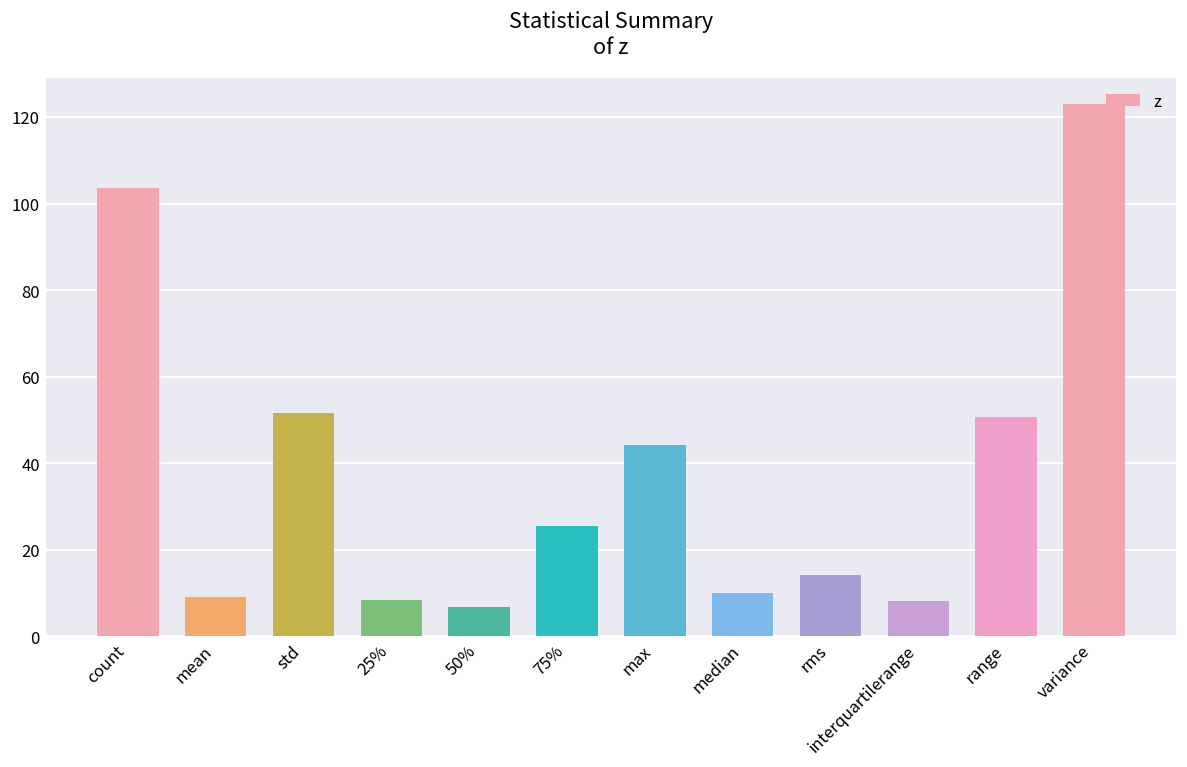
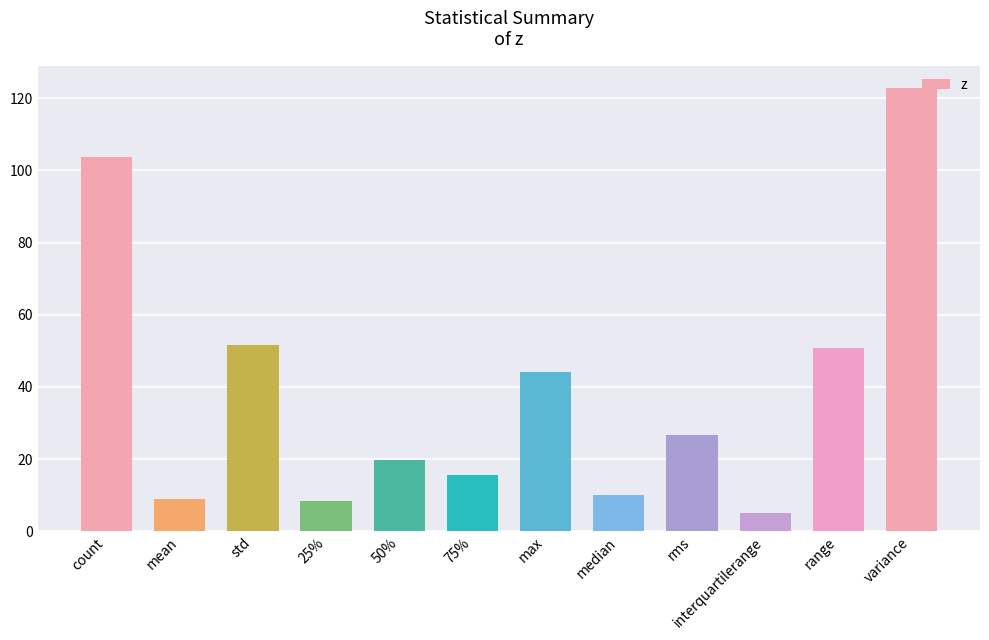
  {
    "count": 104,
    "mean": 9,
    "std": 52,
    "25%": 8,
-   "50%": 7,
-   "75%": 25,
+   "50%": 20,
+   "75%": 16,
    "max": 44,
    "median": 10,
-   "rms": 14,
-   "interquartilerange": 8,
+   "rms": 27,
+   "interquartilerange": 5,
    "range": 51,
    "variance": 123
  }
